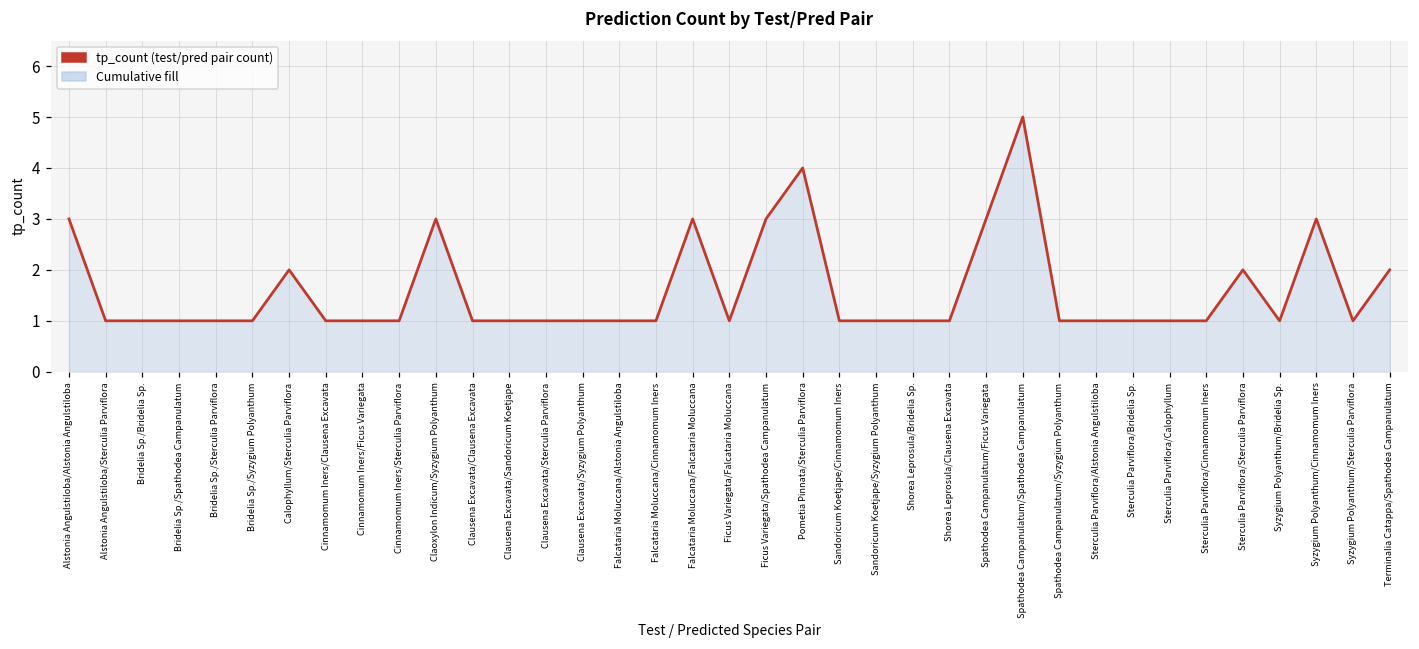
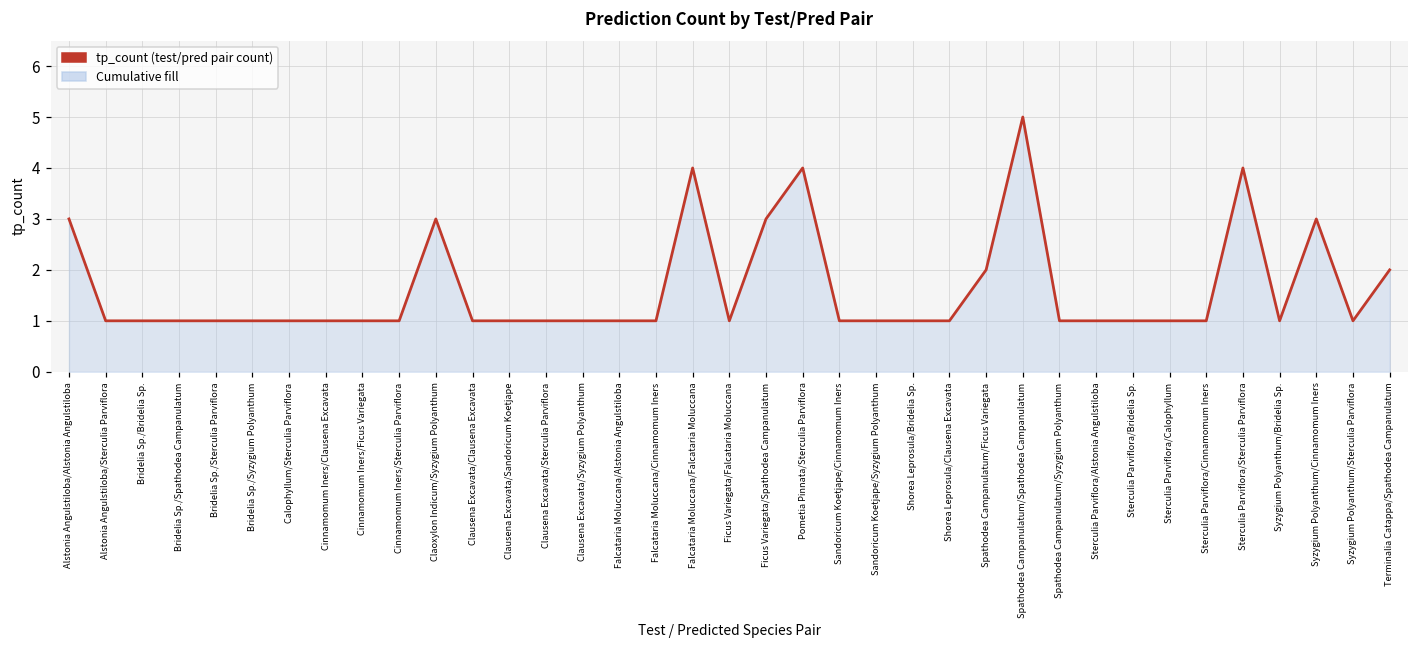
  {
    "Alstonia Angulstiloba/Alstonia Angulstiloba": 3,
    "Alstonia Angulstiloba/Sterculia Parviflora": 1,
    "Bridelia Sp./Bridelia Sp.": 1,
    "Bridelia Sp./Spathodea Campanulatum": 1,
    "Bridelia Sp./Sterculia Parviflora": 1,
    "Bridelia Sp./Syzygium Polyanthum": 1,
-   "Calophyllum/Sterculia Parviflora": 2,
+   "Calophyllum/Sterculia Parviflora": 1,
    "Cinnamomum Iners/Clausena Excavata": 1,
    "Cinnamomum Iners/Ficus Variegata": 1,
    "Cinnamomum Iners/Sterculia Parviflora": 1,
    "Claoxylon Indicum/Syzygium Polyanthum": 3,
    "Clausena Excavata/Clausena Excavata": 1,
    "Clausena Excavata/Sandoricum Koetjape": 1,
    "Clausena Excavata/Sterculia Parviflora": 1,
    "Clausena Excavata/Syzygium Polyanthum": 1,
    "Falcataria Moluccana/Alstonia Angulstiloba": 1,
    "Falcataria Moluccana/Cinnamomum Iners": 1,
-   "Falcataria Moluccana/Falcataria Moluccana": 3,
+   "Falcataria Moluccana/Falcataria Moluccana": 4,
    "Ficus Variegata/Falcataria Moluccana": 1,
    "Ficus Variegata/Spathodea Campanulatum": 3,
    "Pometia Pinnata/Sterculia Parviflora": 4,
    "Sandoricum Koetjape/Cinnamomum Iners": 1,
    "Sandoricum Koetjape/Syzygium Polyanthum": 1,
    "Shorea Leprosula/Bridelia Sp.": 1,
    "Shorea Leprosula/Clausena Excavata": 1,
-   "Spathodea Campanulatum/Ficus Variegata": 3,
+   "Spathodea Campanulatum/Ficus Variegata": 2,
    "Spathodea Campanulatum/Spathodea Campanulatum": 5,
    "Spathodea Campanulatum/Syzygium Polyanthum": 1,
    "Sterculia Parviflora/Alstonia Angulstiloba": 1,
    "Sterculia Parviflora/Bridelia Sp.": 1,
    "Sterculia Parviflora/Calophyllum": 1,
    "Sterculia Parviflora/Cinnamomum Iners": 1,
-   "Sterculia Parviflora/Sterculia Parviflora": 2,
+   "Sterculia Parviflora/Sterculia Parviflora": 4,
    "Syzygium Polyanthum/Bridelia Sp.": 1,
    "Syzygium Polyanthum/Cinnamomum Iners": 3,
    "Syzygium Polyanthum/Sterculia Parviflora": 1,
    "Terminalia Catappa/Spathodea Campanulatum": 2
  }
